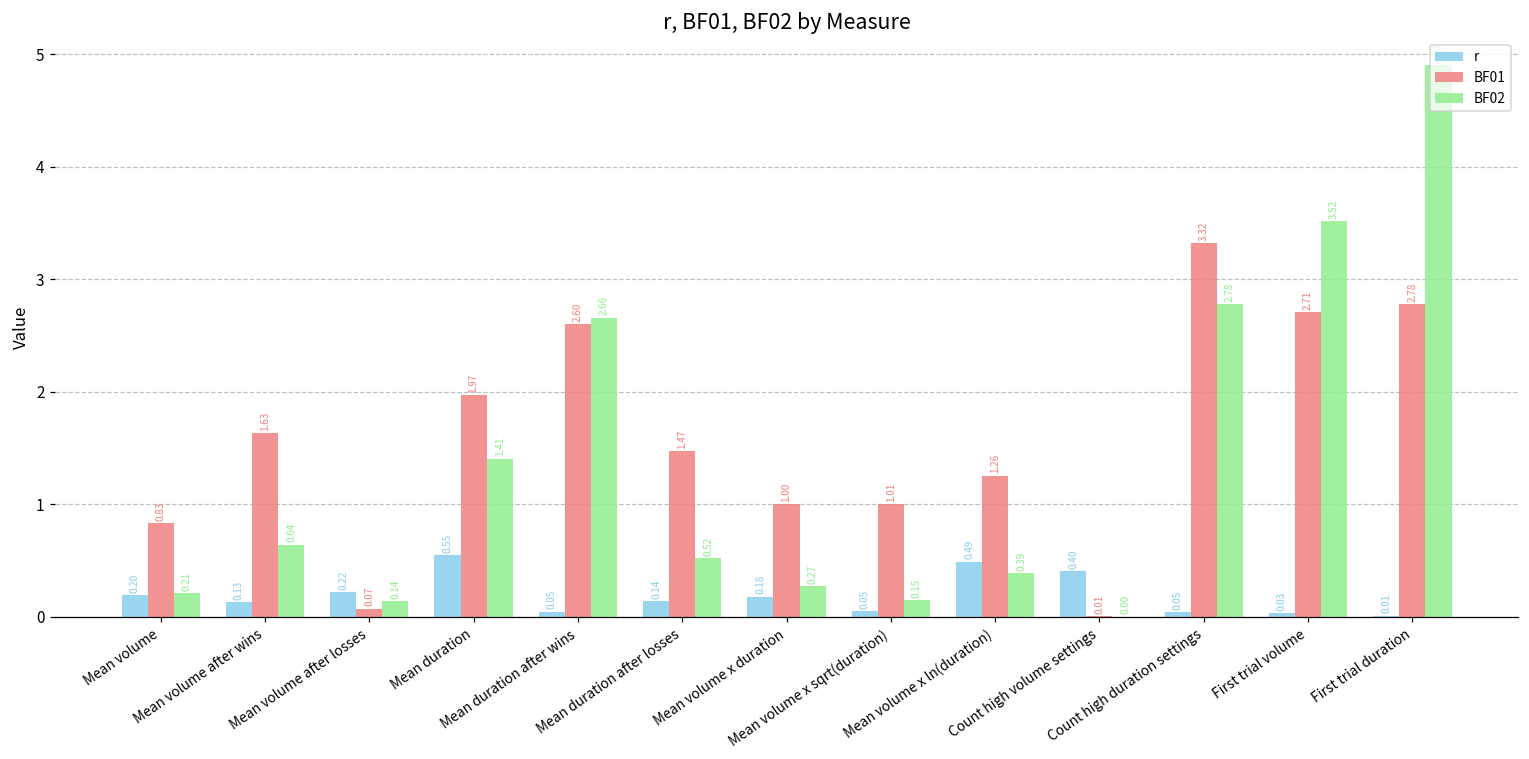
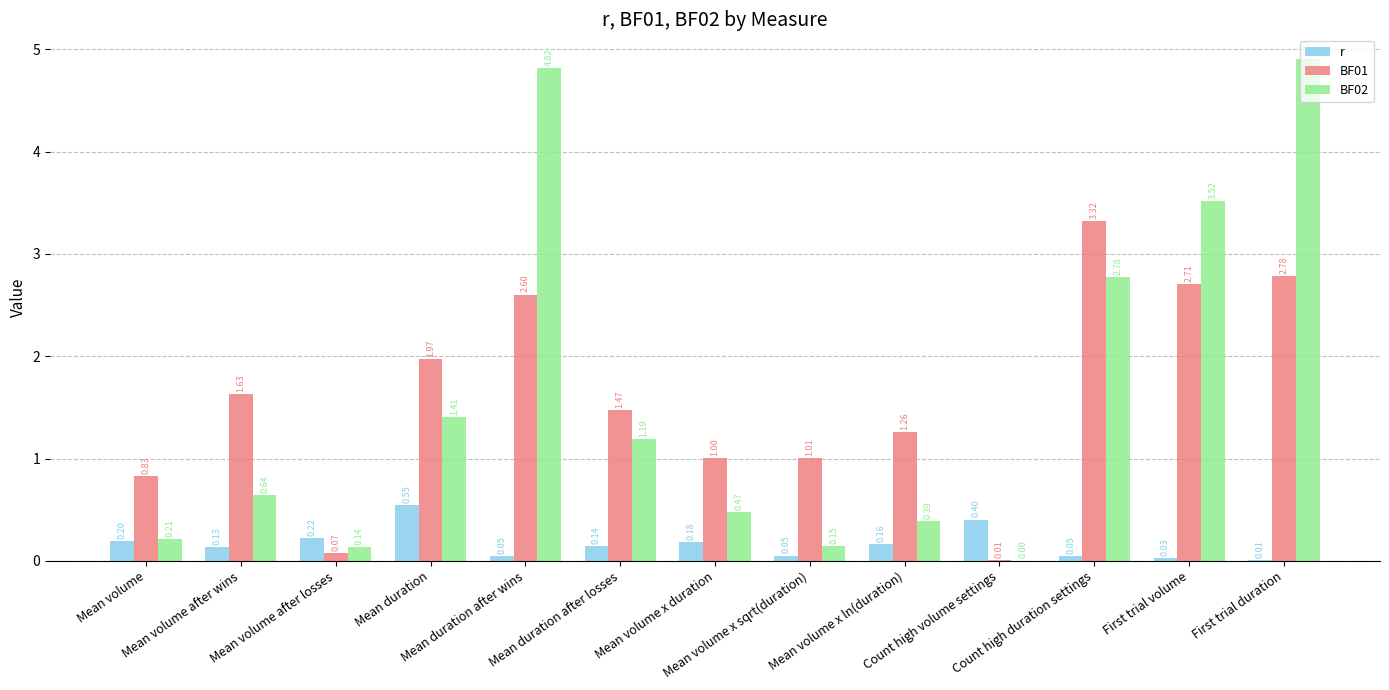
  {
    "r": {
      "Mean volume": 0.20,
      "Mean volume after wins": 0.13,
      "Mean volume after losses": 0.22,
      "Mean duration": 0.55,
      "Mean duration after wins": 0.05,
      "Mean duration after losses": 0.14,
      "Mean volume x duration": 0.18,
      "Mean volume x sqrt(duration)": 0.05,
-     "Mean volume x ln(duration)": 0.49,
+     "Mean volume x ln(duration)": 0.16,
      "Count high volume settings": 0.40,
      "Count high duration settings": 0.05,
      "First trial volume": 0.03,
      "First trial duration": 0.01
    },
    "BF01": {
      "Mean volume": 0.83,
      "Mean volume after wins": 1.63,
      "Mean volume after losses": 0.07,
      "Mean duration": 1.97,
      "Mean duration after wins": 2.60,
      "Mean duration after losses": 1.47,
      "Mean volume x duration": 1.00,
      "Mean volume x sqrt(duration)": 1.01,
      "Mean volume x ln(duration)": 1.26,
      "Count high volume settings": 0.01,
      "Count high duration settings": 3.32,
      "First trial volume": 2.71,
      "First trial duration": 2.78
    },
    "BF02": {
      "Mean volume": 0.21,
      "Mean volume after wins": 0.64,
      "Mean volume after losses": 0.14,
      "Mean duration": 1.41,
-     "Mean duration after wins": 2.66,
-     "Mean duration after losses": 0.52,
-     "Mean volume x duration": 0.27,
+     "Mean duration after wins": 4.82,
+     "Mean duration after losses": 1.19,
+     "Mean volume x duration": 0.47,
      "Mean volume x sqrt(duration)": 0.15,
      "Mean volume x ln(duration)": 0.39,
      "Count high volume settings": 0.00,
      "Count high duration settings": 2.78,
      "First trial volume": 3.52
    }
  }
